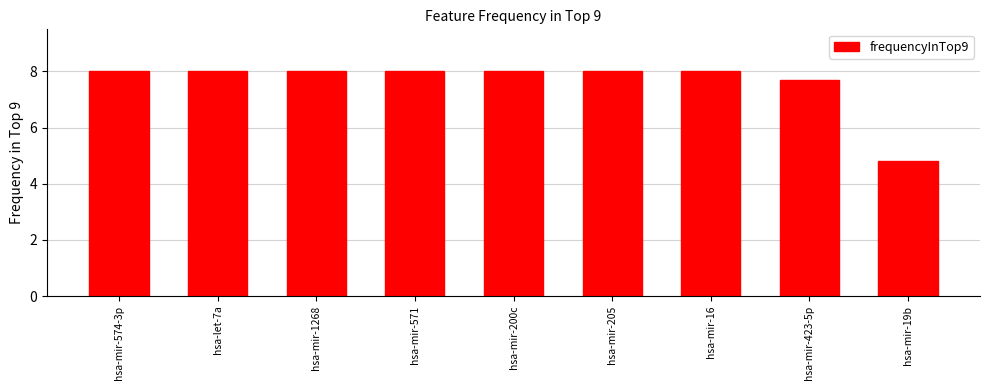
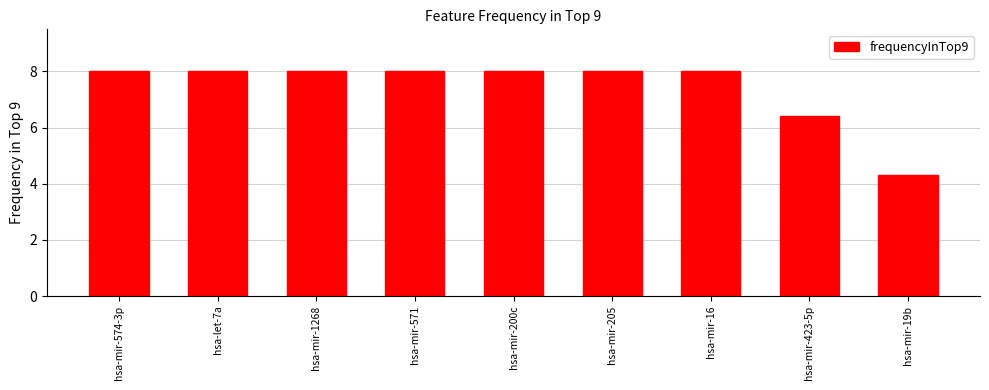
  {
    "hsa-mir-574-3p": 8.0,
    "hsa-let-7a": 8.0,
    "hsa-mir-1268": 8.0,
    "hsa-mir-571": 8.0,
    "hsa-mir-200c": 8.0,
    "hsa-mir-205": 8.0,
    "hsa-mir-16": 8.0,
-   "hsa-mir-423-5p": 7.7,
-   "hsa-mir-19b": 4.8
+   "hsa-mir-423-5p": 6.4,
+   "hsa-mir-19b": 4.3
  }
